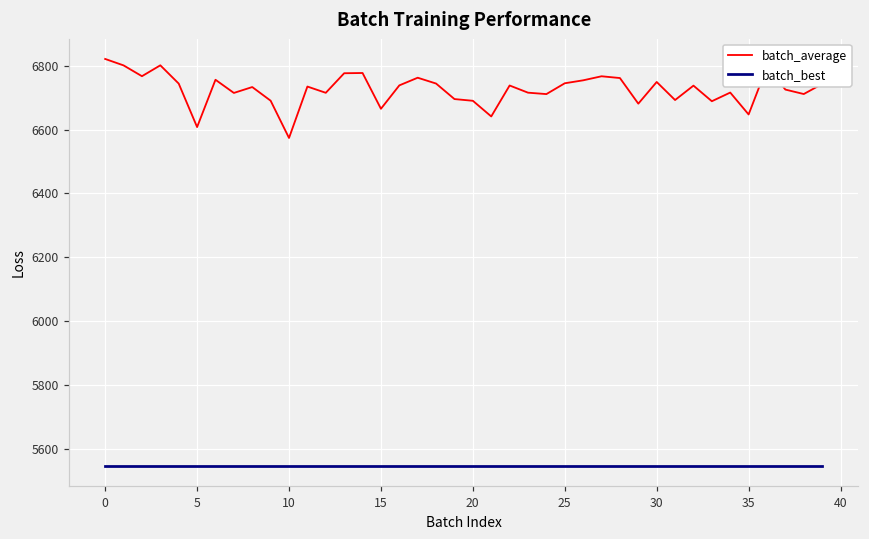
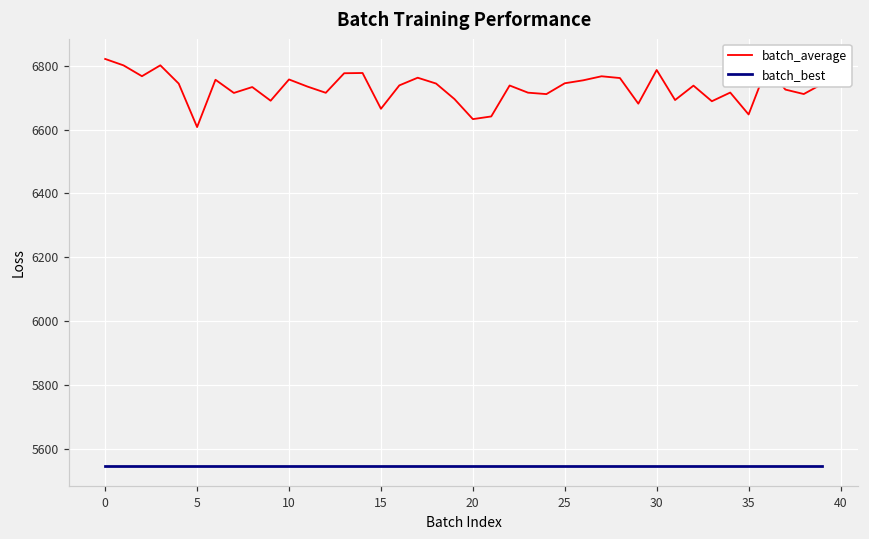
  {
    "batch_average": {
      "0": 6820,
      "5": 6610,
-     "10": 6570,
+     "10": 6760,
      "15": 6670,
-     "20": 6690,
+     "20": 6630,
      "25": 6750,
-     "30": 6750,
+     "30": 6790,
      "35": 6650
    },
    "batch_best": {
      "0": 5550,
      "5": 5550,
      "10": 5550,
      "15": 5550,
      "20": 5550,
      "25": 5550,
      "30": 5550,
      "35": 5550
    }
  }
